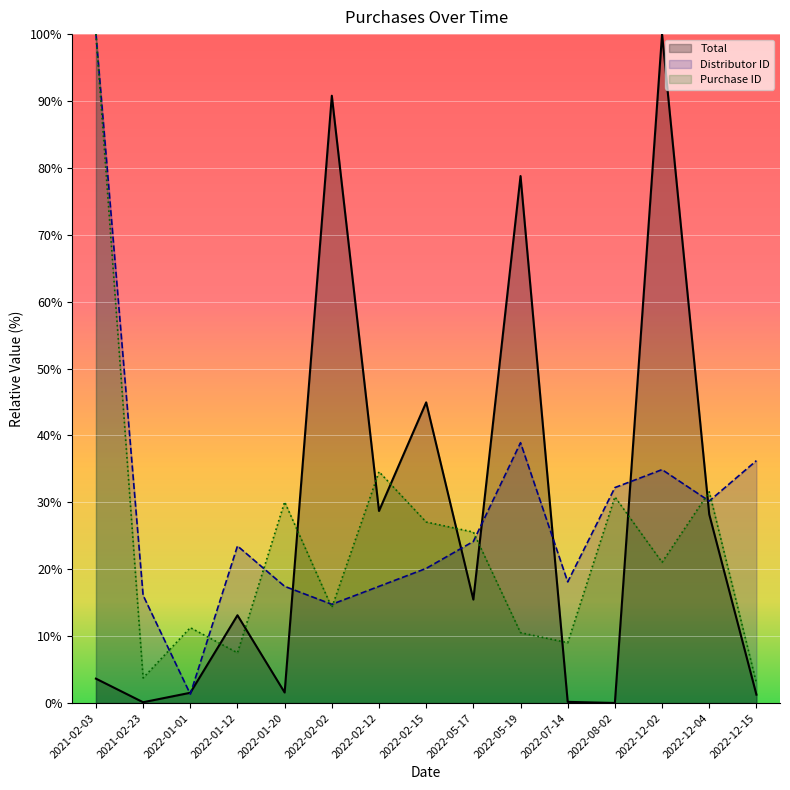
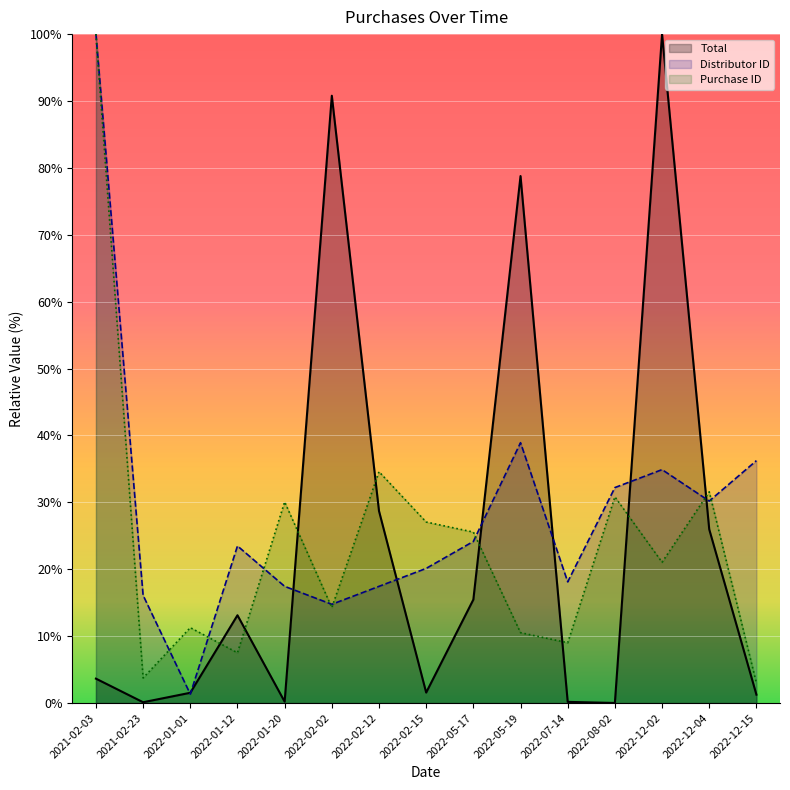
  {
    "Total": {
      "2021-02-03": "4%",
      "2021-02-23": "0%",
      "2022-01-12": "13%",
-     "2022-01-20": "2%",
+     "2022-01-20": "0%",
      "2022-02-02": "91%",
      "2022-02-12": "29%",
-     "2022-02-15": "45%",
+     "2022-02-15": "2%",
      "2022-05-17": "15%",
      "2022-05-19": "79%",
      "2022-07-14": "0%",
      "2022-08-02": "0%",
      "2022-12-02": "100%",
-     "2022-12-04": "28%",
+     "2022-12-04": "26%",
      "2022-12-15": "1%"
    }
  }
